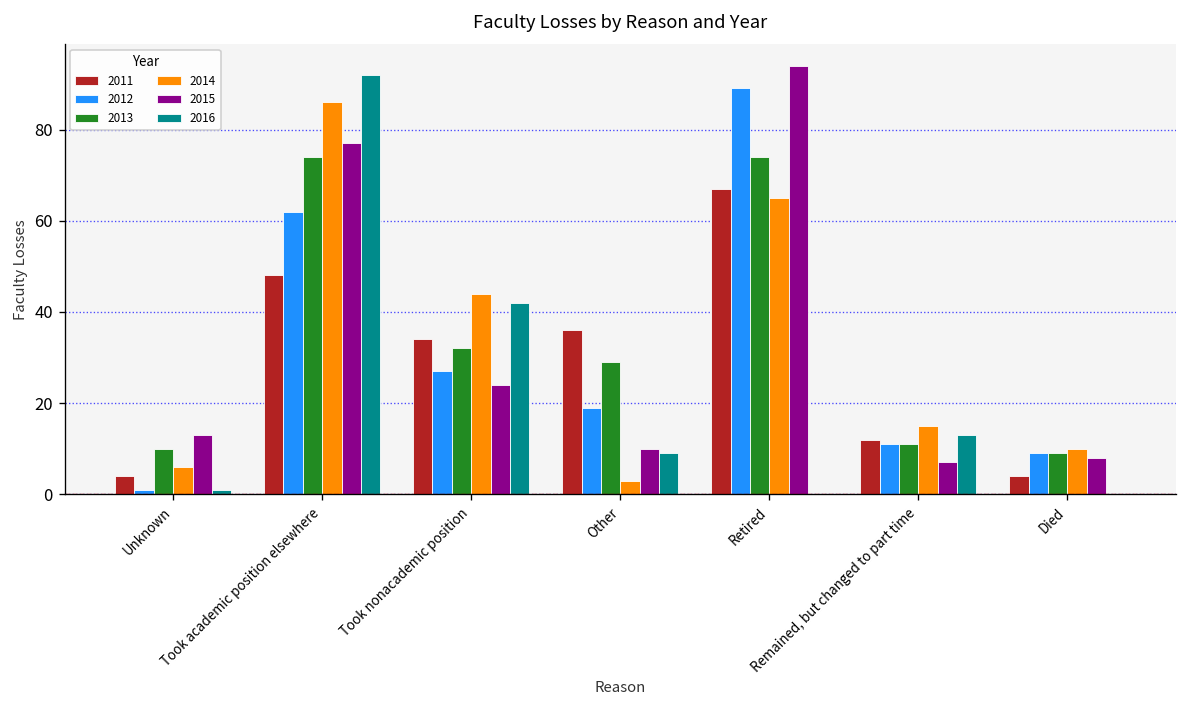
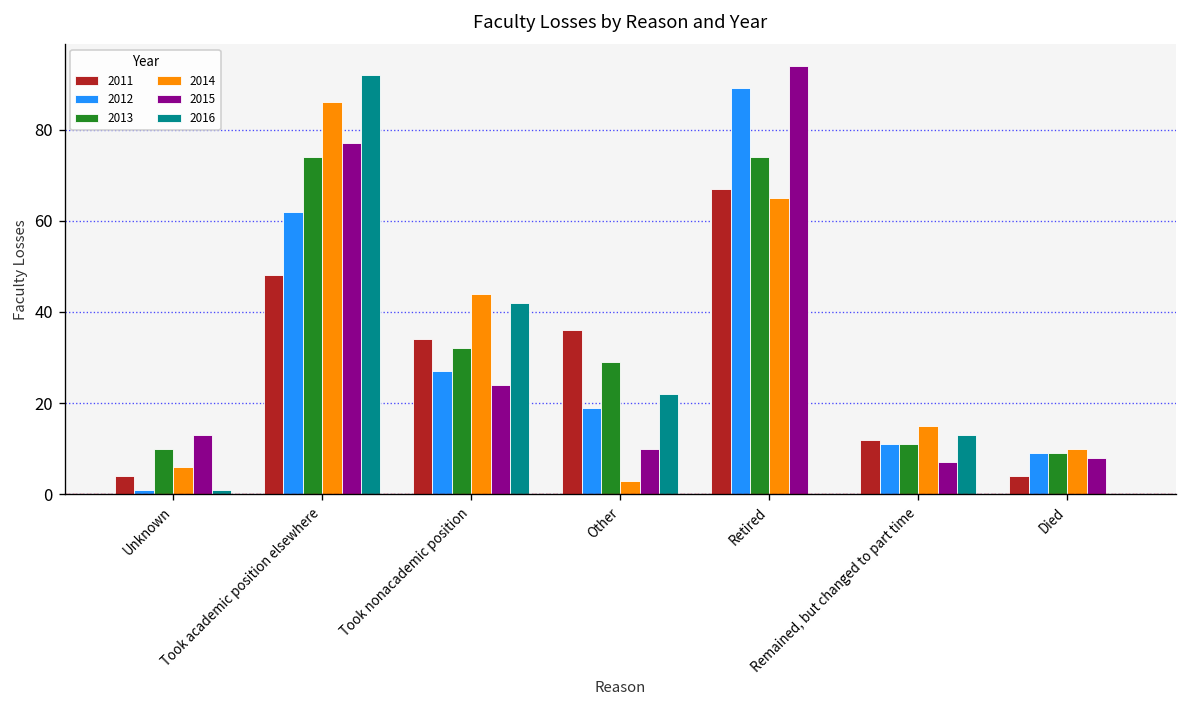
  {
    "2011": {
      "Unknown": 4,
      "Took academic position elsewhere": 48,
      "Took nonacademic position": 34,
      "Other": 36,
      "Retired": 67,
      "Remained, but changed to part time": 12,
      "Died": 4
    },
    "2012": {
      "Unknown": 1,
      "Took academic position elsewhere": 62,
      "Took nonacademic position": 27,
      "Other": 19,
      "Retired": 89,
      "Remained, but changed to part time": 11,
      "Died": 9
    },
    "2013": {
      "Unknown": 10,
      "Took academic position elsewhere": 74,
      "Took nonacademic position": 32,
      "Other": 29,
      "Retired": 74,
      "Remained, but changed to part time": 11,
      "Died": 9
    },
    "2014": {
      "Unknown": 6,
      "Took academic position elsewhere": 86,
      "Took nonacademic position": 44,
      "Other": 3,
      "Retired": 65,
      "Remained, but changed to part time": 15,
      "Died": 10
    },
    "2015": {
      "Unknown": 13,
      "Took academic position elsewhere": 77,
      "Took nonacademic position": 24,
      "Other": 10,
      "Retired": 94,
      "Remained, but changed to part time": 7,
      "Died": 8
    },
    "2016": {
      "Unknown": 1,
      "Took academic position elsewhere": 92,
      "Took nonacademic position": 42,
-     "Other": 9,
+     "Other": 22,
      "Retired": 0,
      "Remained, but changed to part time": 13,
      "Died": 0
    }
  }
